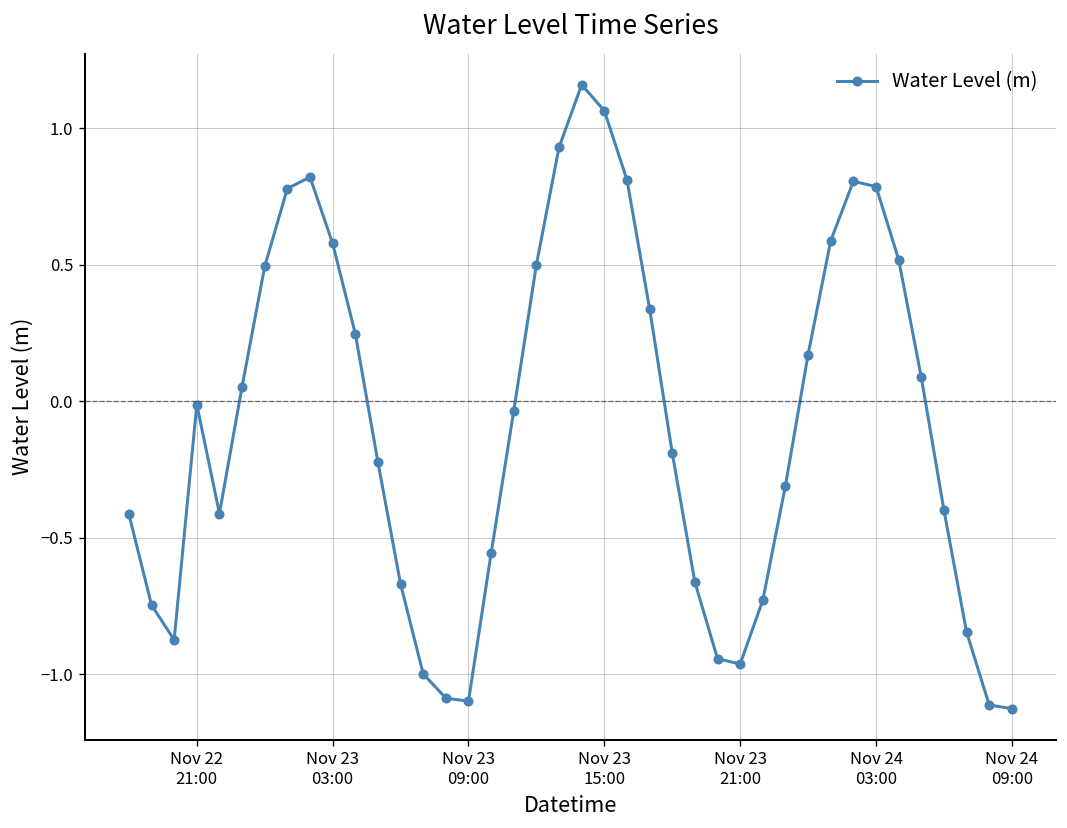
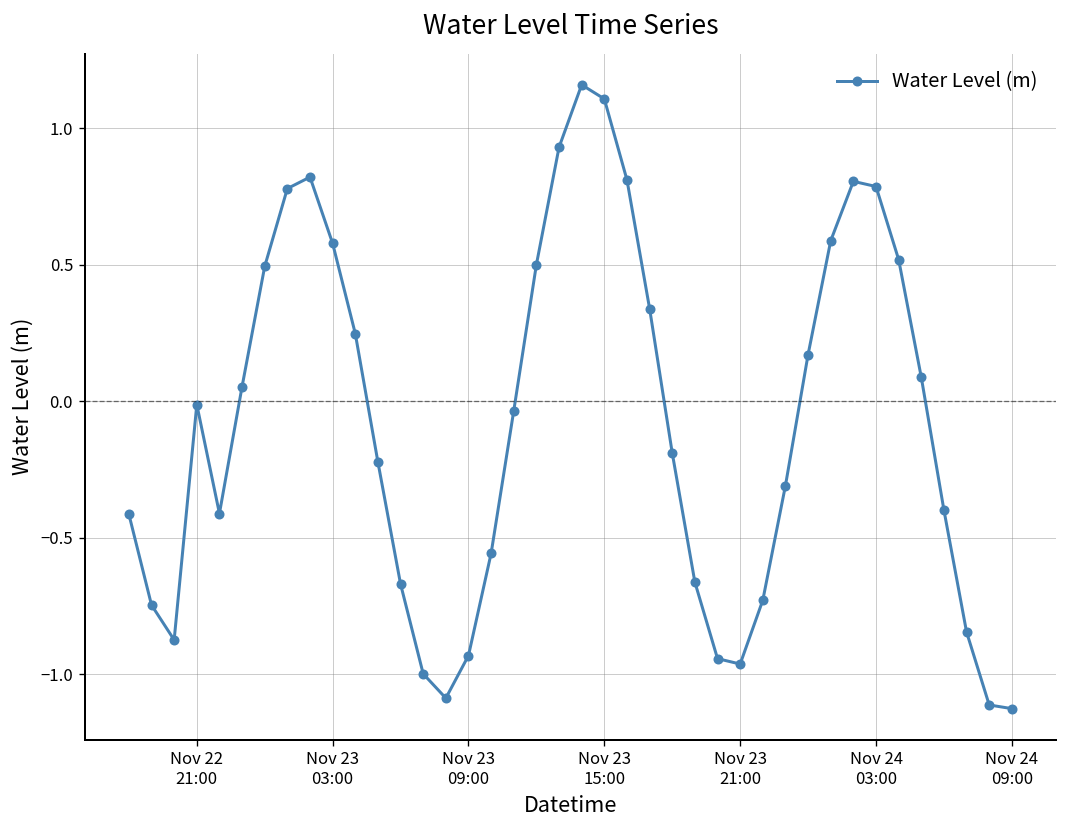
  {
    "Nov 22 21:00": -0.01,
    "Nov 23 03:00": 0.58,
-   "Nov 23 09:00": -1.10,
-   "Nov 23 15:00": 1.06,
+   "Nov 23 09:00": -0.93,
+   "Nov 23 15:00": 1.11,
    "Nov 23 21:00": -0.96,
    "Nov 24 03:00": 0.79,
    "Nov 24 09:00": -1.13
  }
